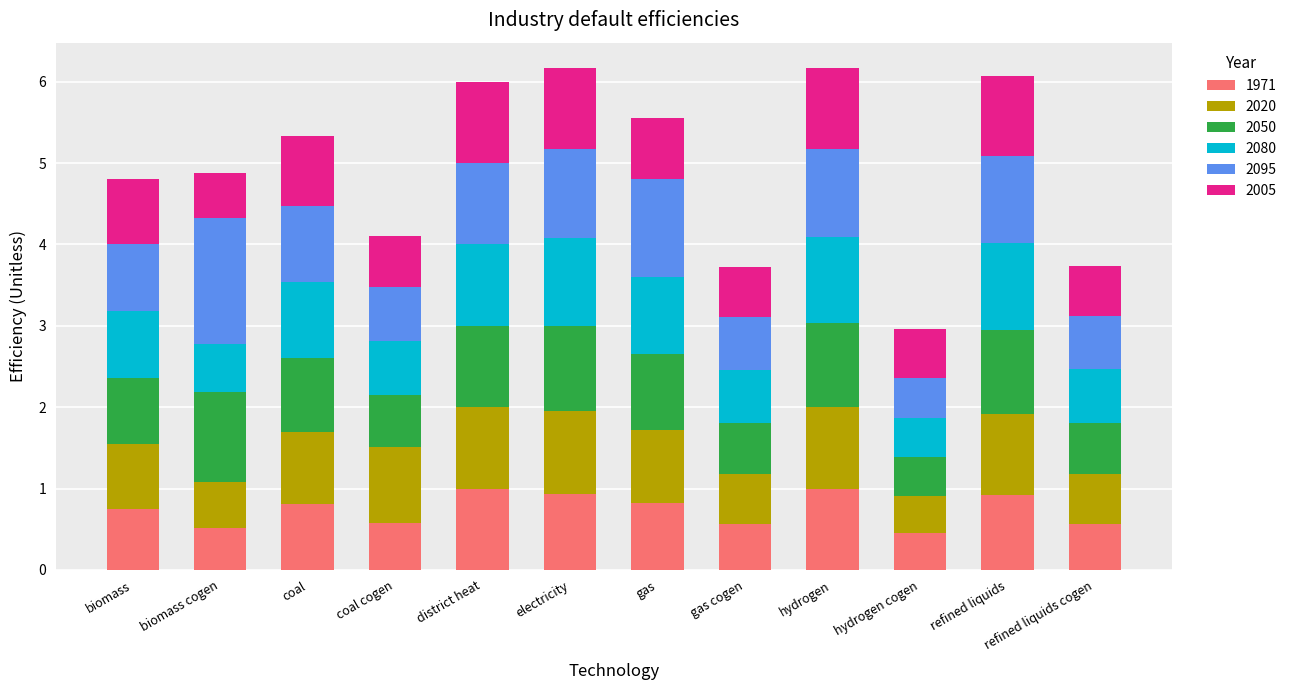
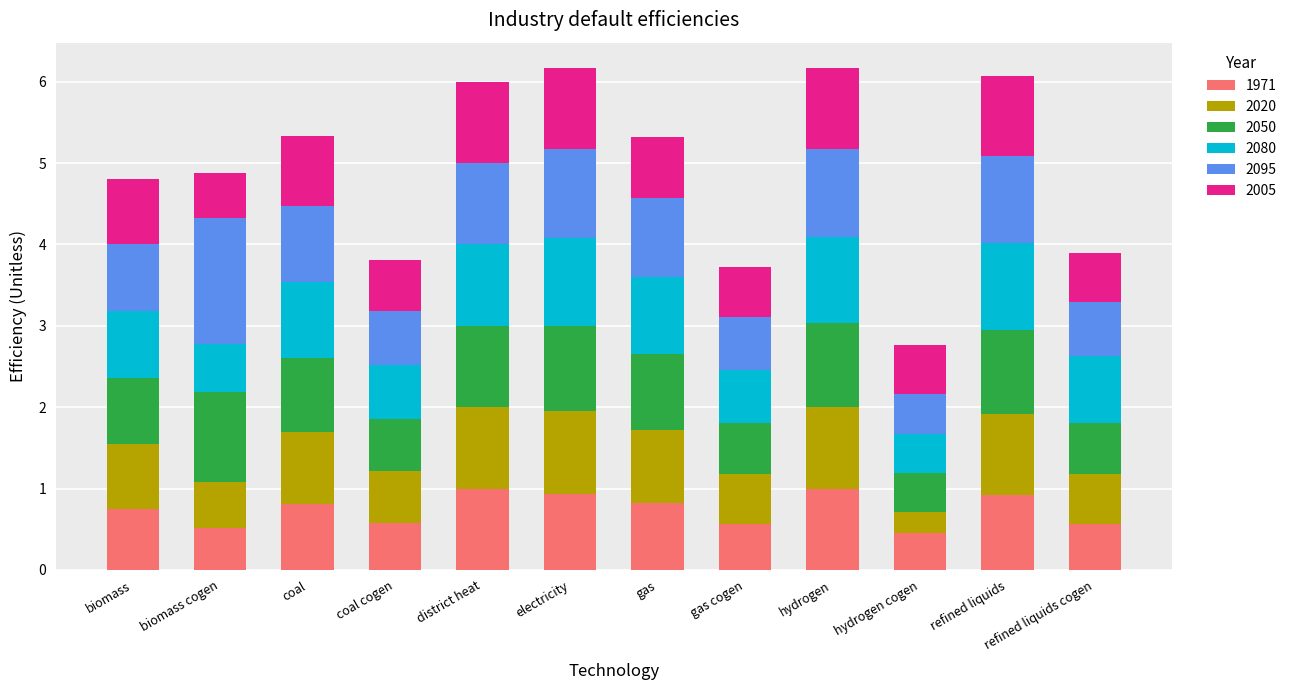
  {
    "1971": {
      "biomass": 0.7,
      "biomass cogen": 0.5,
      "coal": 0.8,
      "coal cogen": 0.6,
      "district heat": 1.0,
      "electricity": 0.9,
      "gas": 0.8,
      "gas cogen": 0.6,
      "hydrogen": 1.0,
      "hydrogen cogen": 0.5,
      "refined liquids": 0.9,
      "refined liquids cogen": 0.6
    },
    "2020": {
      "biomass": 0.8,
      "biomass cogen": 0.6,
      "coal": 0.9,
-     "coal cogen": 0.9,
+     "coal cogen": 0.6,
      "district heat": 1.0,
      "electricity": 1.0,
      "gas": 0.9,
      "gas cogen": 0.6,
      "hydrogen": 1.0,
-     "hydrogen cogen": 0.5,
+     "hydrogen cogen": 0.3,
      "refined liquids": 1.0,
      "refined liquids cogen": 0.6
    },
    "2050": {
      "biomass": 0.8,
      "biomass cogen": 1.1,
      "coal": 0.9,
      "coal cogen": 0.6,
      "district heat": 1.0,
      "electricity": 1.0,
      "gas": 0.9,
      "gas cogen": 0.6,
      "hydrogen": 1.0,
      "hydrogen cogen": 0.5,
      "refined liquids": 1.0,
      "refined liquids cogen": 0.6
    },
    "2080": {
      "biomass": 0.8,
      "biomass cogen": 0.6,
      "coal": 0.9,
      "coal cogen": 0.7,
      "district heat": 1.0,
      "electricity": 1.1,
      "gas": 1.0,
      "gas cogen": 0.6,
      "hydrogen": 1.1,
      "hydrogen cogen": 0.5,
      "refined liquids": 1.1,
-     "refined liquids cogen": 0.7
+     "refined liquids cogen": 0.8
    },
    "2095": {
      "biomass": 0.8,
      "biomass cogen": 1.5,
      "coal": 0.9,
      "coal cogen": 0.7,
      "district heat": 1.0,
      "electricity": 1.1,
-     "gas": 1.2,
+     "gas": 1.0,
      "gas cogen": 0.7,
      "hydrogen": 1.1,
      "hydrogen cogen": 0.5,
      "refined liquids": 1.1,
      "refined liquids cogen": 0.7
    },
    "2005": {
      "biomass": 0.8,
      "biomass cogen": 0.6,
      "coal": 0.9,
      "coal cogen": 0.6,
      "district heat": 1.0,
      "electricity": 1.0,
      "gas": 0.8,
      "gas cogen": 0.6,
      "hydrogen": 1.0,
      "hydrogen cogen": 0.6,
      "refined liquids": 1.0,
      "refined liquids cogen": 0.6
    }
  }
